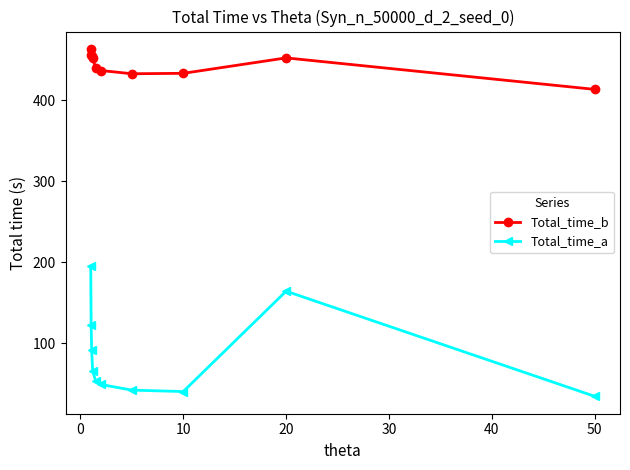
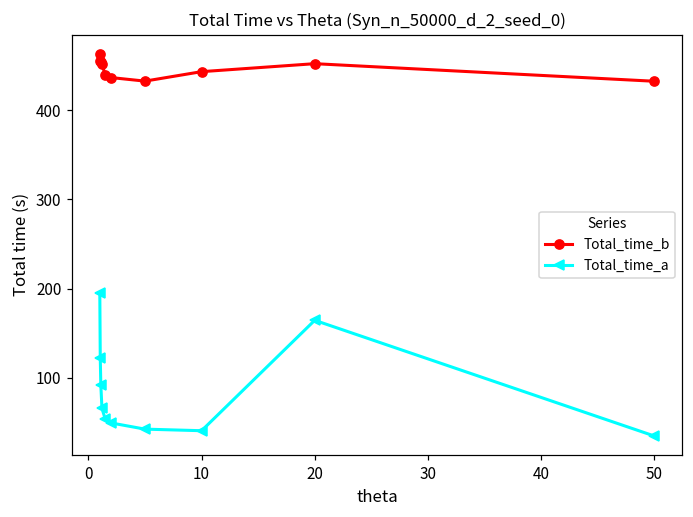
  {
    "Total_time_b": {
-     "10": 430,
+     "10": 440,
      "20": 450,
-     "50": 410
+     "50": 430
    },
    "Total_time_a": {
      "10": 40,
      "20": 160,
      "50": 30
    }
  }
